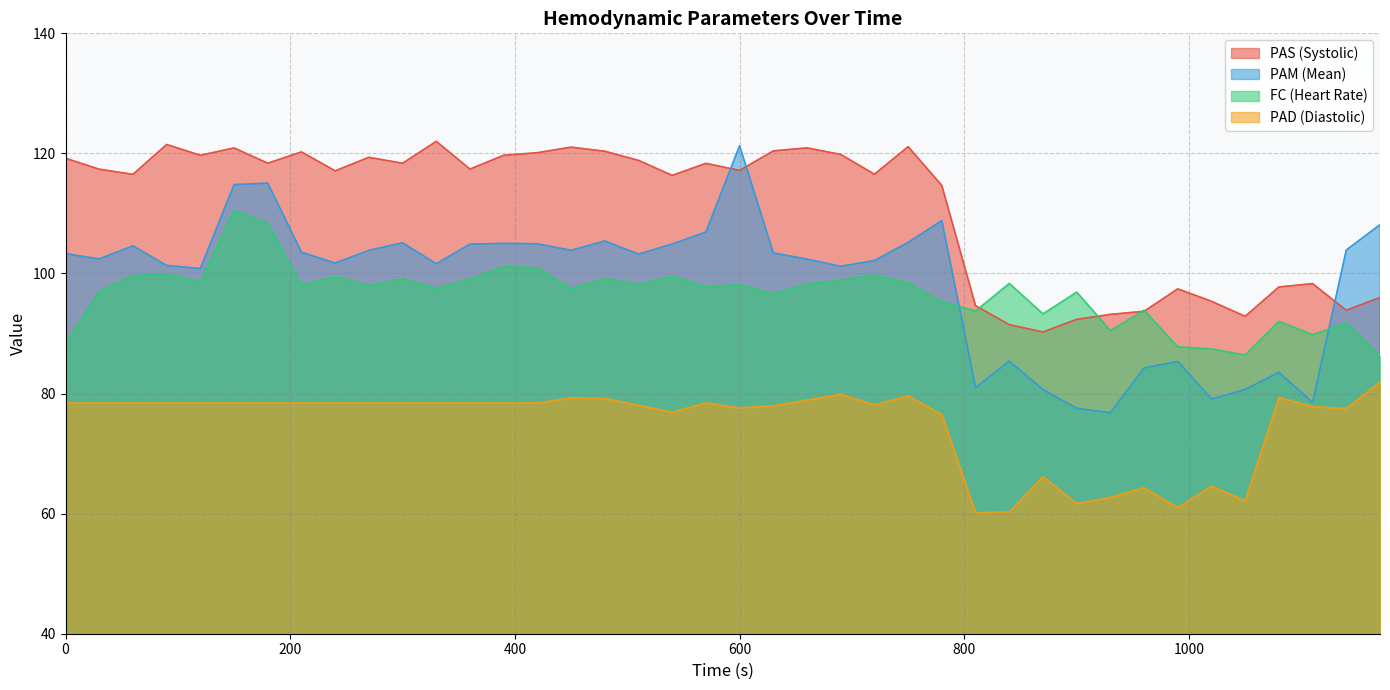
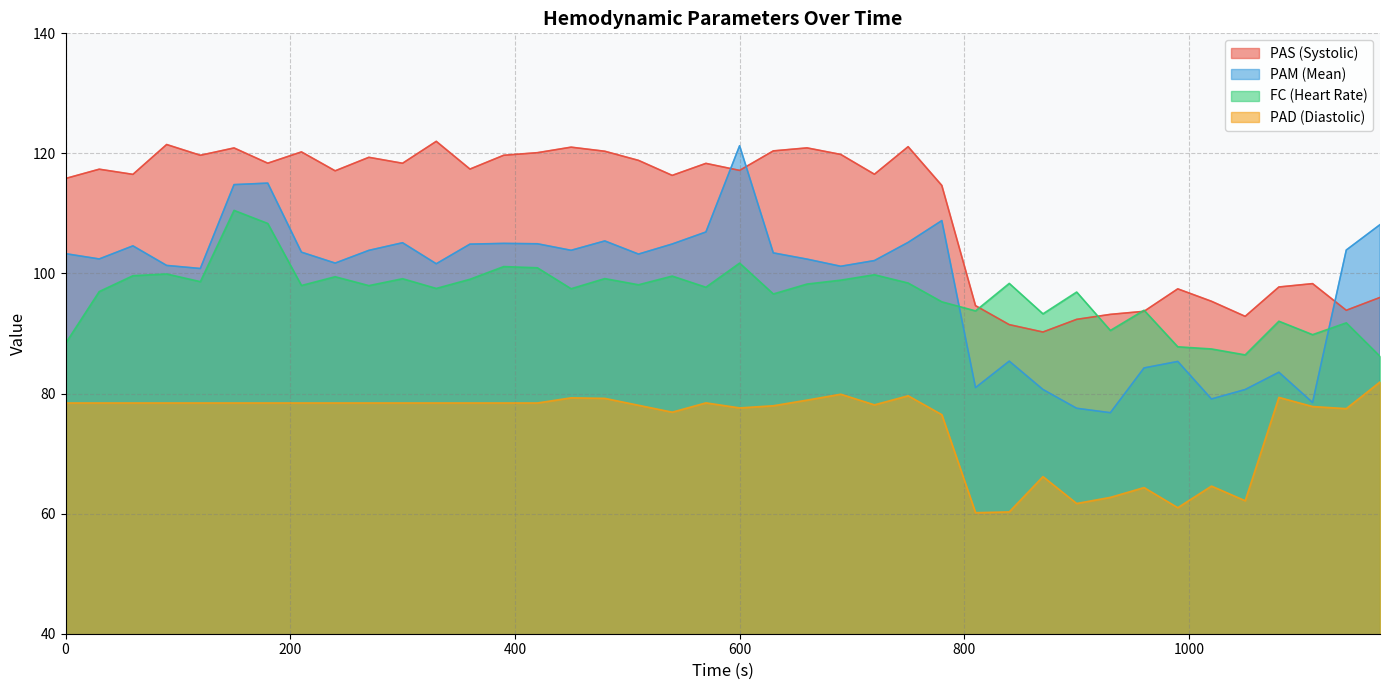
  {
    "PAS (Systolic)": {
-     "0": 119,
+     "0": 116,
      "600": 117
    },
    "PAM (Mean)": {
      "0": 103,
      "600": 121
    },
    "FC (Heart Rate)": {
      "0": 88,
-     "600": 98
+     "600": 102
    },
    "PAD (Diastolic)": {
      "0": 78,
      "600": 78
    }
  }
